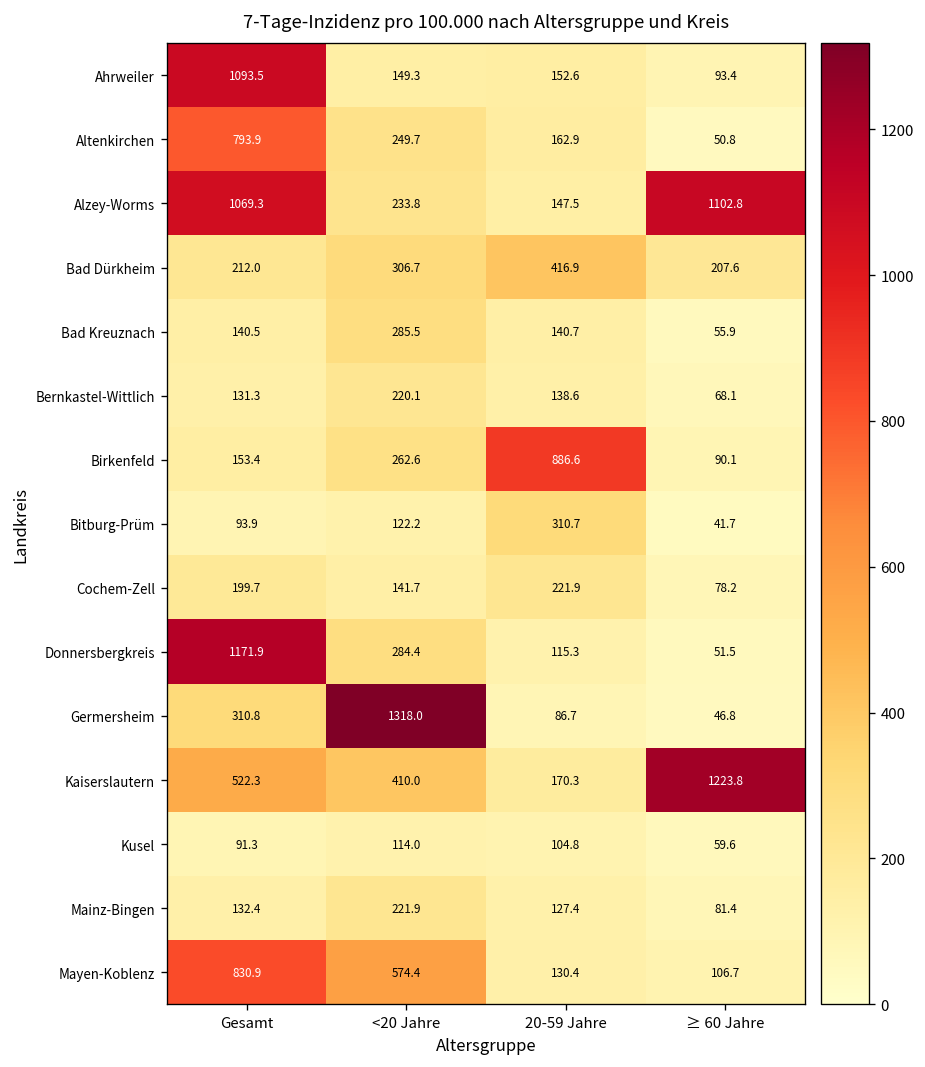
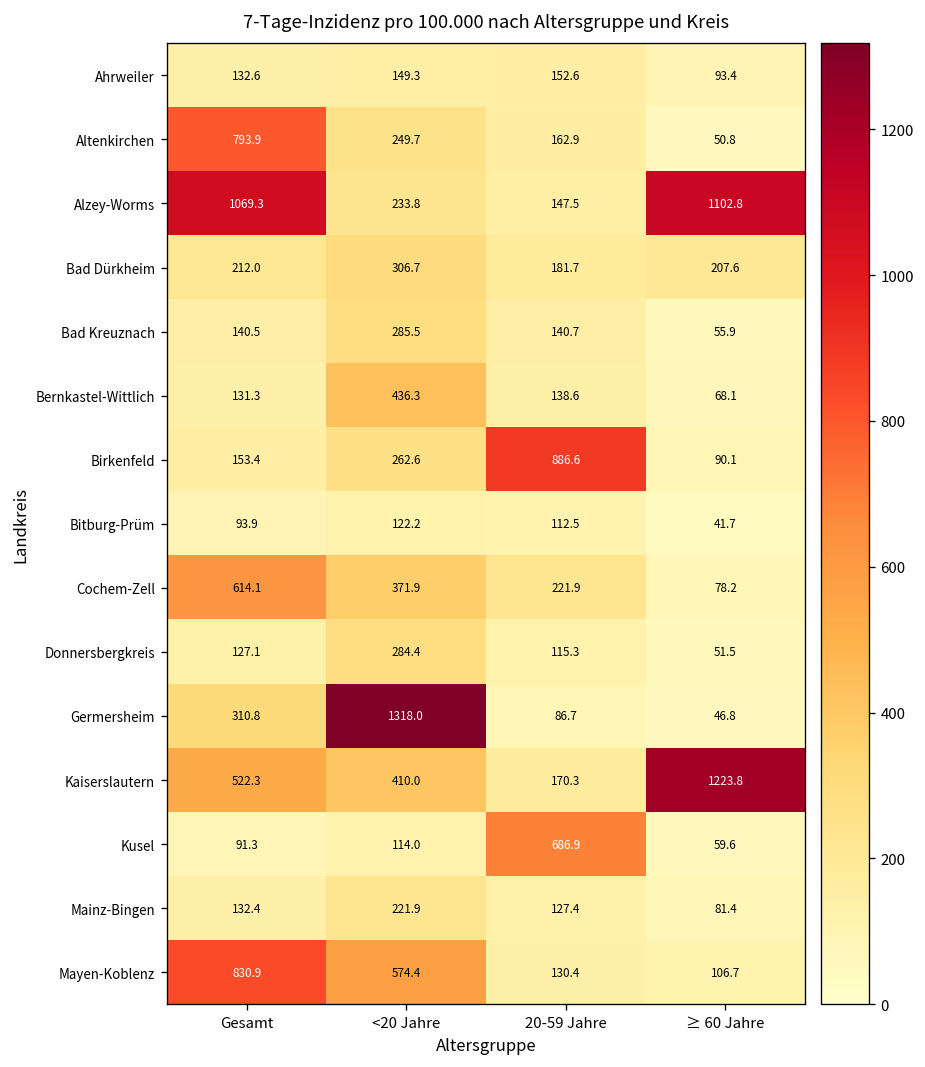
  {
    "Ahrweiler": {
-     "Gesamt": 1093.5,
+     "Gesamt": 132.6,
      "<20 Jahre": 149.3,
      "20-59 Jahre": 152.6,
      "≥ 60 Jahre": 93.4
    },
    "Altenkirchen": {
      "Gesamt": 793.9,
      "<20 Jahre": 249.7,
      "20-59 Jahre": 162.9,
      "≥ 60 Jahre": 50.8
    },
    "Alzey-Worms": {
      "Gesamt": 1069.3,
      "<20 Jahre": 233.8,
      "20-59 Jahre": 147.5,
      "≥ 60 Jahre": 1102.8
    },
    "Bad Dürkheim": {
      "Gesamt": 212.0,
      "<20 Jahre": 306.7,
-     "20-59 Jahre": 416.9,
+     "20-59 Jahre": 181.7,
      "≥ 60 Jahre": 207.6
    },
    "Bad Kreuznach": {
      "Gesamt": 140.5,
      "<20 Jahre": 285.5,
      "20-59 Jahre": 140.7,
      "≥ 60 Jahre": 55.9
    },
    "Bernkastel-Wittlich": {
      "Gesamt": 131.3,
-     "<20 Jahre": 220.1,
+     "<20 Jahre": 436.3,
      "20-59 Jahre": 138.6,
      "≥ 60 Jahre": 68.1
    },
    "Birkenfeld": {
      "Gesamt": 153.4,
      "<20 Jahre": 262.6,
      "20-59 Jahre": 886.6,
      "≥ 60 Jahre": 90.1
    },
    "Bitburg-Prüm": {
      "Gesamt": 93.9,
      "<20 Jahre": 122.2,
-     "20-59 Jahre": 310.7,
+     "20-59 Jahre": 112.5,
      "≥ 60 Jahre": 41.7
    },
    "Cochem-Zell": {
-     "Gesamt": 199.7,
-     "<20 Jahre": 141.7,
+     "Gesamt": 614.1,
+     "<20 Jahre": 371.9,
      "20-59 Jahre": 221.9,
      "≥ 60 Jahre": 78.2
    },
    "Donnersbergkreis": {
-     "Gesamt": 1171.9,
+     "Gesamt": 127.1,
      "<20 Jahre": 284.4,
      "20-59 Jahre": 115.3,
      "≥ 60 Jahre": 51.5
    },
    "Germersheim": {
      "Gesamt": 310.8,
      "<20 Jahre": 1318.0,
      "20-59 Jahre": 86.7,
      "≥ 60 Jahre": 46.8
    },
    "Kaiserslautern": {
      "Gesamt": 522.3,
      "<20 Jahre": 410.0,
      "20-59 Jahre": 170.3,
      "≥ 60 Jahre": 1223.8
    },
    "Kusel": {
      "Gesamt": 91.3,
      "<20 Jahre": 114.0,
-     "20-59 Jahre": 104.8,
+     "20-59 Jahre": 686.9,
      "≥ 60 Jahre": 59.6
    },
    "Mainz-Bingen": {
      "Gesamt": 132.4,
      "<20 Jahre": 221.9,
      "20-59 Jahre": 127.4,
      "≥ 60 Jahre": 81.4
    },
    "Mayen-Koblenz": {
      "Gesamt": 830.9,
      "<20 Jahre": 574.4,
      "20-59 Jahre": 130.4,
      "≥ 60 Jahre": 106.7
    }
  }
